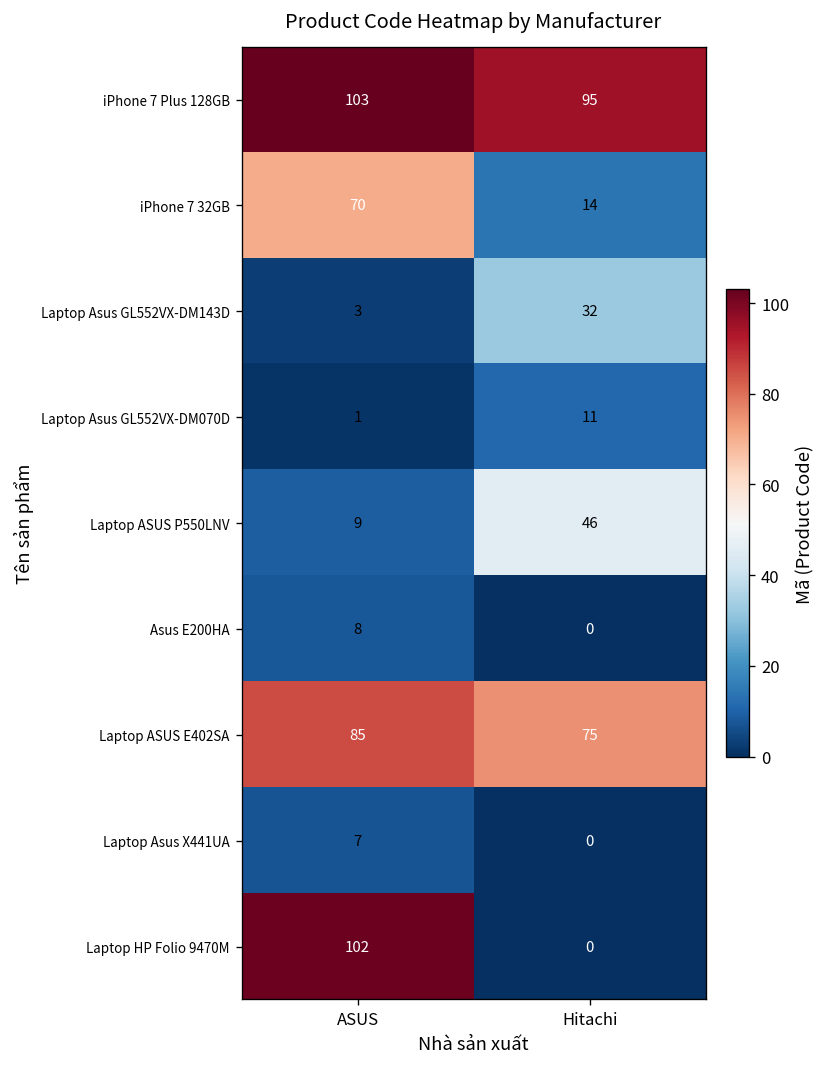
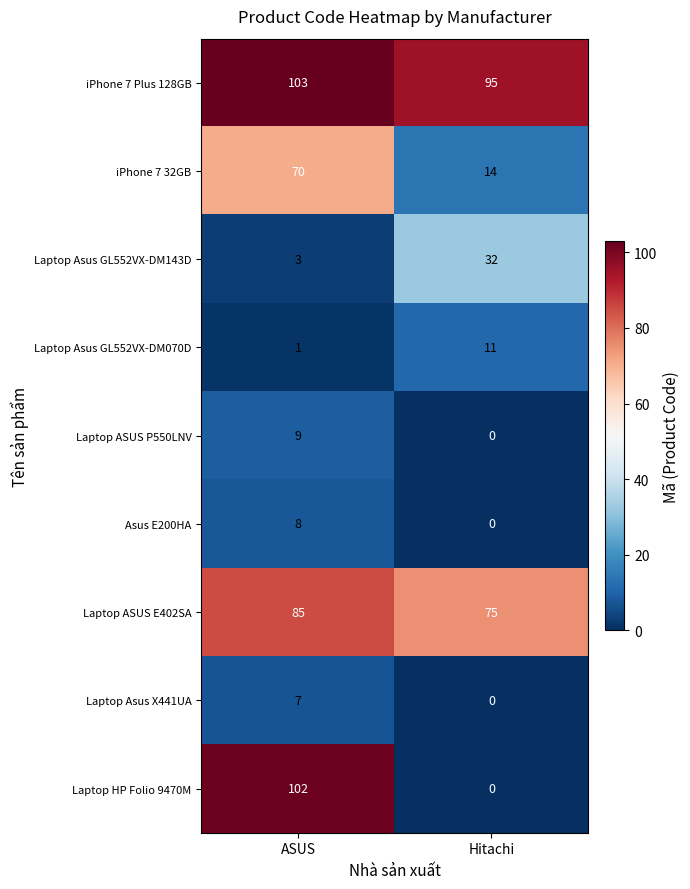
  {
    "iPhone 7 Plus 128GB": {
      "ASUS": 103,
      "Hitachi": 95
    },
    "iPhone 7 32GB": {
      "ASUS": 70,
      "Hitachi": 14
    },
    "Laptop Asus GL552VX-DM143D": {
      "ASUS": 3,
      "Hitachi": 32
    },
    "Laptop Asus GL552VX-DM070D": {
      "ASUS": 1,
      "Hitachi": 11
    },
    "Laptop ASUS P550LNV": {
      "ASUS": 9,
-     "Hitachi": 46
+     "Hitachi": 0
    },
    "Asus E200HA": {
      "ASUS": 8,
      "Hitachi": 0
    },
    "Laptop ASUS E402SA": {
      "ASUS": 85,
      "Hitachi": 75
    },
    "Laptop Asus X441UA": {
      "ASUS": 7,
      "Hitachi": 0
    },
    "Laptop HP Folio 9470M": {
      "ASUS": 102,
      "Hitachi": 0
    }
  }
